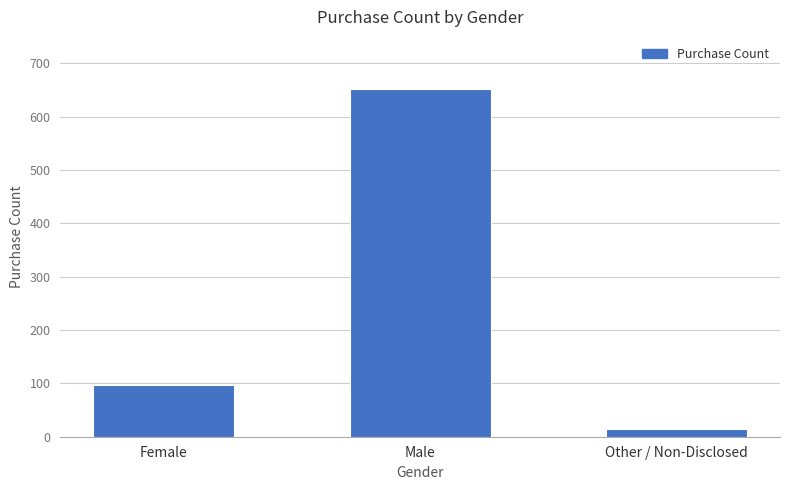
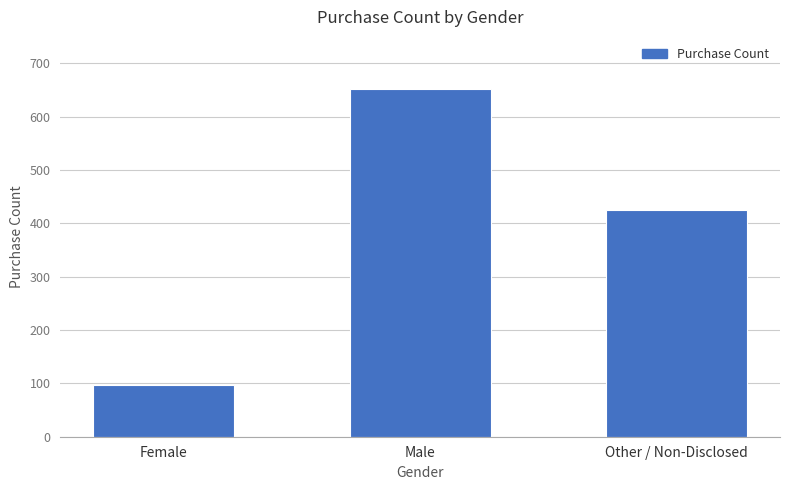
  {
    "Female": 100,
    "Male": 650,
-   "Other / Non-Disclosed": 20
+   "Other / Non-Disclosed": 430
  }
